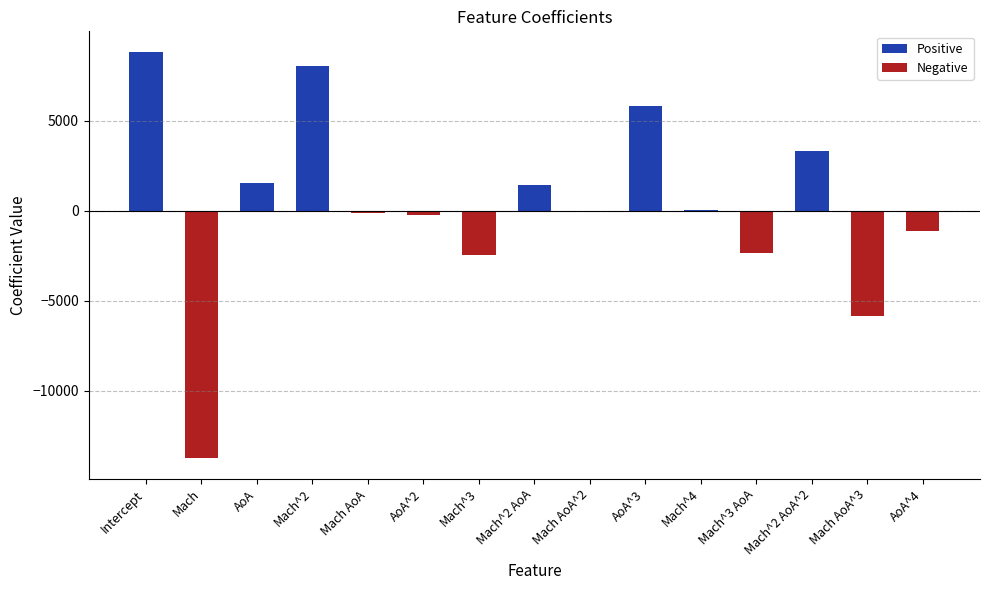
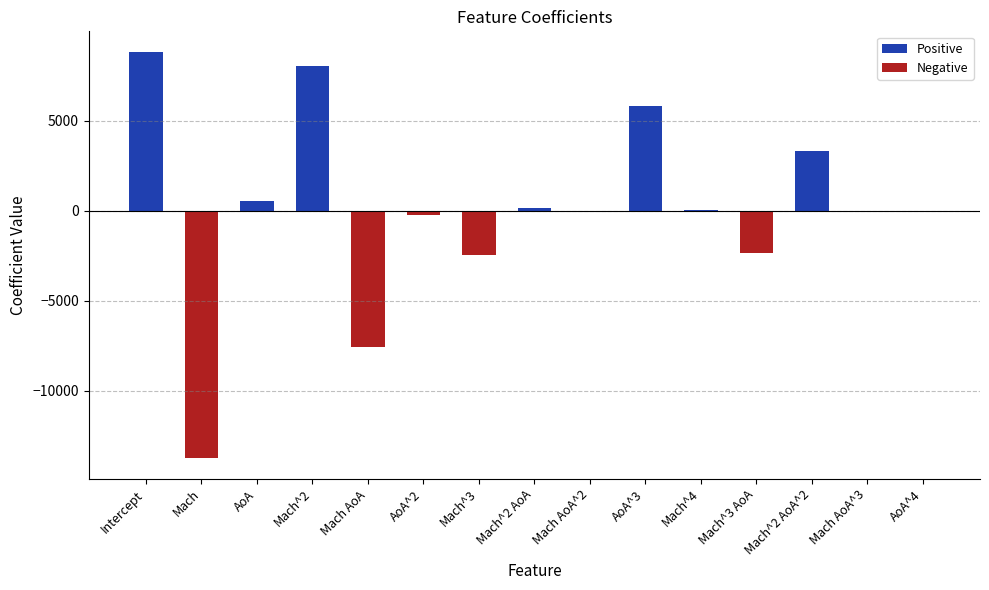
  {
    "Intercept": 8800,
    "Mach": -13700,
-   "AoA": 1500,
+   "AoA": 600,
    "Mach^2": 8000,
-   "Mach AoA": -100,
+   "Mach AoA": -7600,
    "AoA^2": -300,
    "Mach^3": -2500,
-   "Mach^2 AoA": 1400,
+   "Mach^2 AoA": 200,
    "AoA^3": 5900,
    "Mach^3 AoA": -2300,
    "Mach^2 AoA^2": 3300,
-   "Mach AoA^3": -5800,
-   "AoA^4": -1100
+   "Mach AoA^3": 0,
+   "AoA^4": 0
  }
